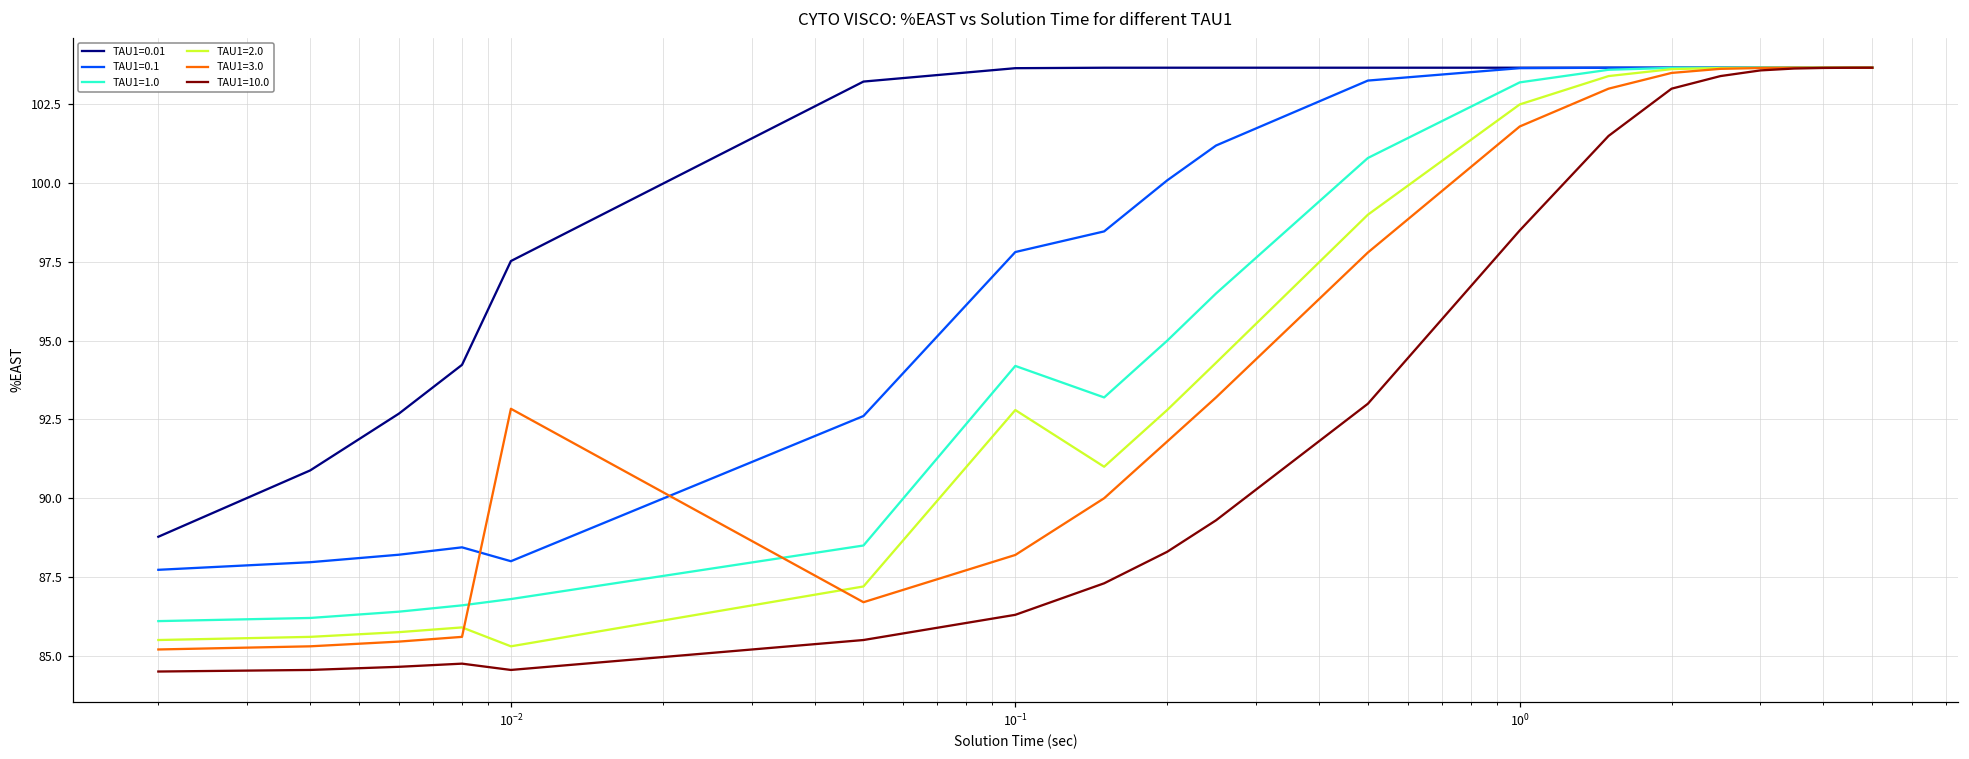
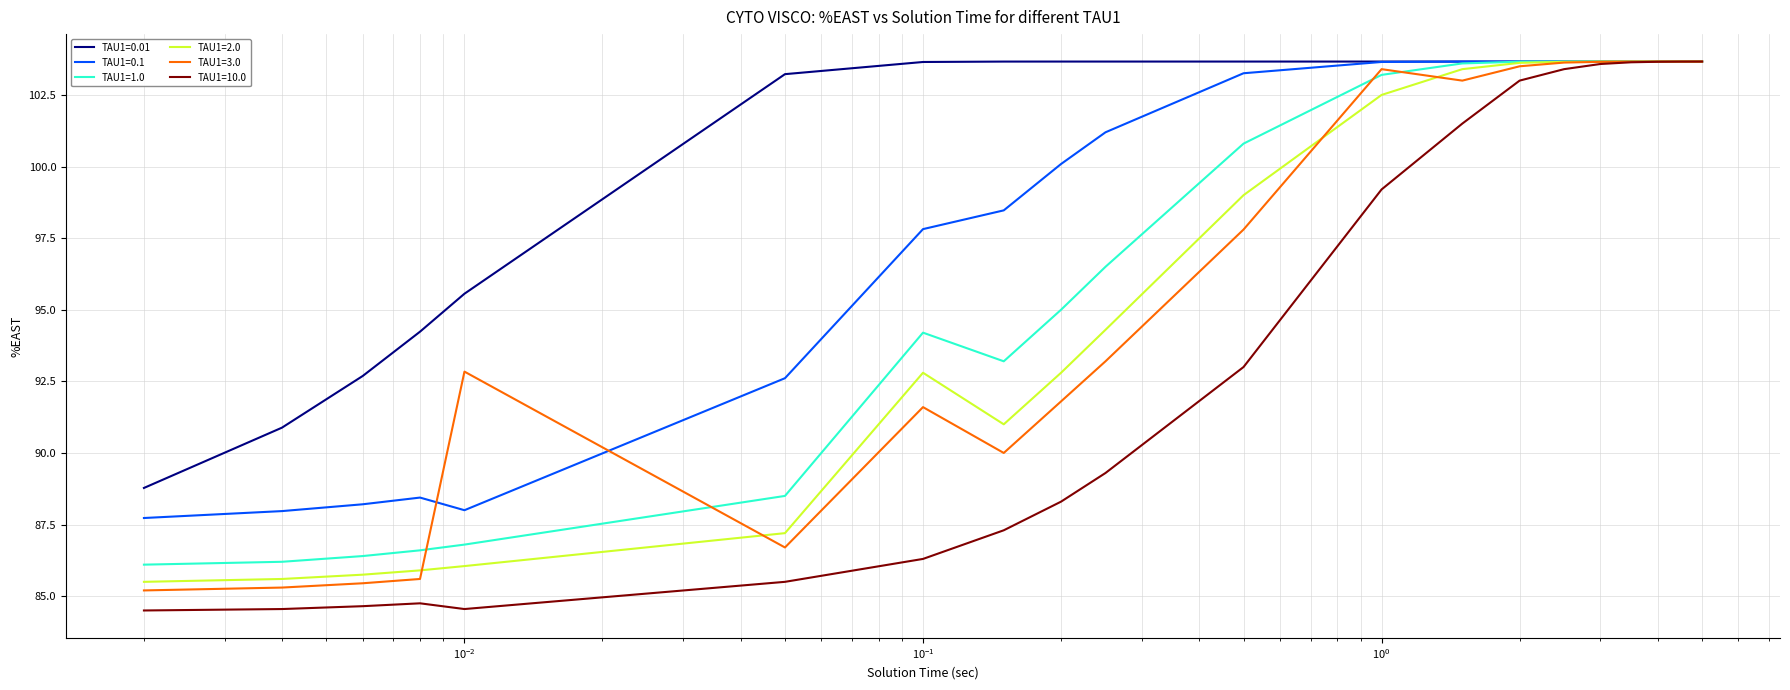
  {
    "TAU1=0.01": {
-     "10^-2": 97.5,
+     "10^-2": 95.6,
      "10^-1": 103.7
    },
    "TAU1=0.1": {
      "10^-2": 88.0,
      "10^-1": 97.8
    },
    "TAU1=1.0": {
      "10^-2": 86.8,
      "10^-1": 94.2,
      "10^0": 103.2
    },
    "TAU1=2.0": {
-     "10^-2": 85.3,
+     "10^-2": 86.1,
      "10^-1": 92.8,
      "10^0": 102.5
    },
    "TAU1=3.0": {
      "10^-2": 92.8,
-     "10^-1": 88.2,
-     "10^0": 101.8
+     "10^-1": 91.6,
+     "10^0": 103.4
    },
    "TAU1=10.0": {
      "10^-2": 84.6,
      "10^-1": 86.3,
-     "10^0": 98.5
+     "10^0": 99.2
    }
  }
